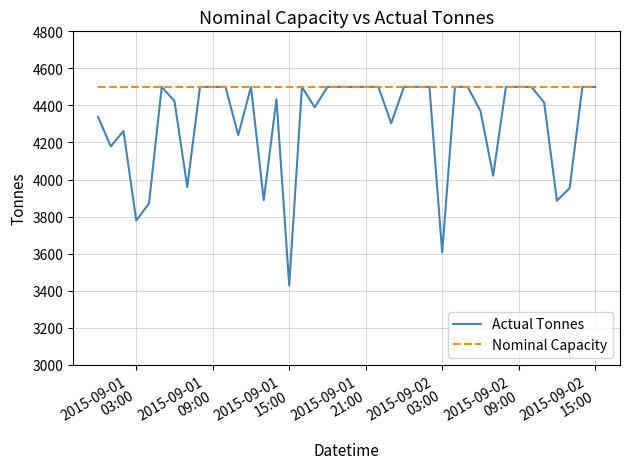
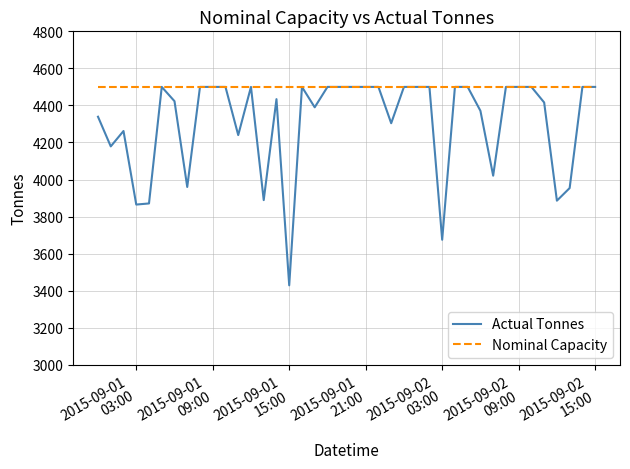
  {
    "Actual Tonnes": {
-     "2015-09-01 03:00": 3780,
+     "2015-09-01 03:00": 3870,
      "2015-09-01 15:00": 3430,
-     "2015-09-02 03:00": 3610
+     "2015-09-02 03:00": 3680
    },
    "Nominal Capacity": {
      "2015-09-01 03:00": 4500,
      "2015-09-01 15:00": 4500,
      "2015-09-02 03:00": 4500
    }
  }
